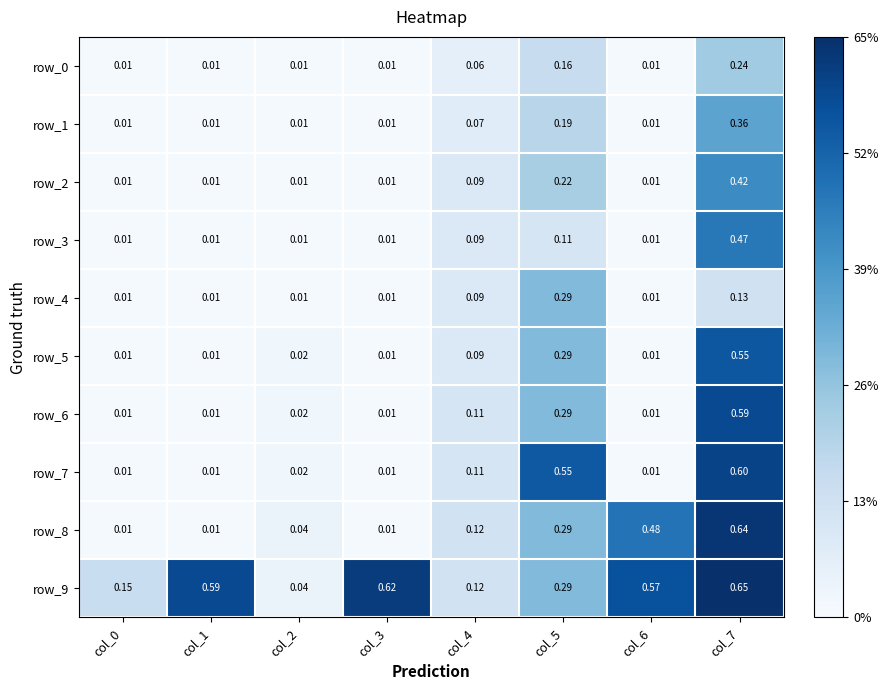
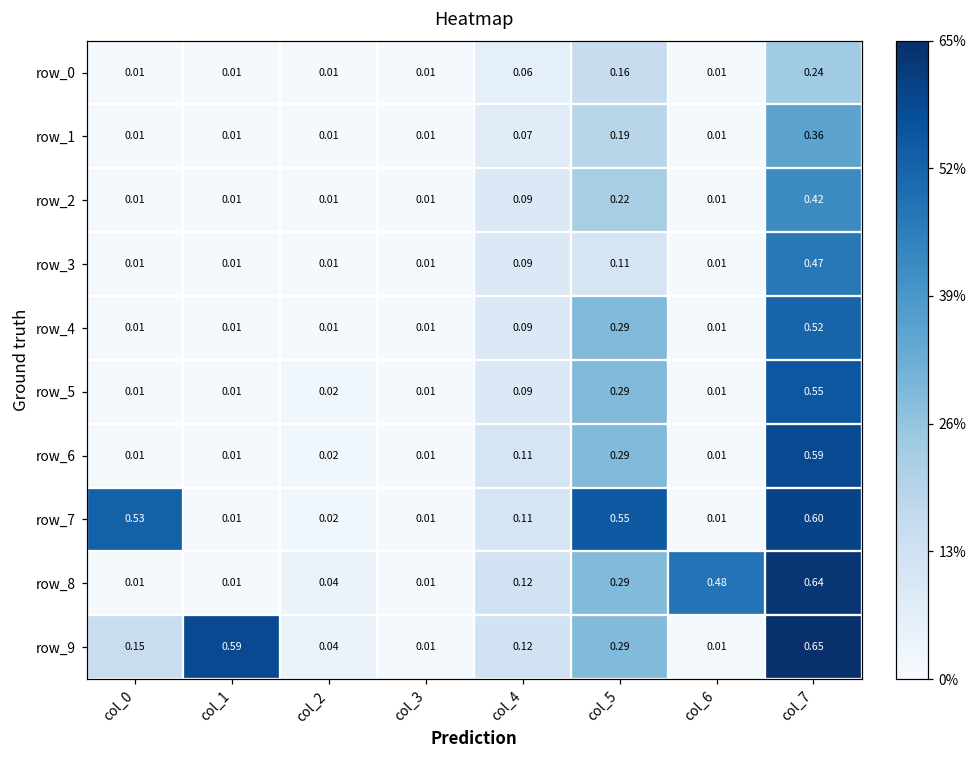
  {
    "row_0": {
      "col_0": 0.01,
      "col_1": 0.01,
      "col_2": 0.01,
      "col_3": 0.01,
      "col_4": 0.06,
      "col_5": 0.16,
      "col_6": 0.01,
      "col_7": 0.24
    },
    "row_1": {
      "col_0": 0.01,
      "col_1": 0.01,
      "col_2": 0.01,
      "col_3": 0.01,
      "col_4": 0.07,
      "col_5": 0.19,
      "col_6": 0.01,
      "col_7": 0.36
    },
    "row_2": {
      "col_0": 0.01,
      "col_1": 0.01,
      "col_2": 0.01,
      "col_3": 0.01,
      "col_4": 0.09,
      "col_5": 0.22,
      "col_6": 0.01,
      "col_7": 0.42
    },
    "row_3": {
      "col_0": 0.01,
      "col_1": 0.01,
      "col_2": 0.01,
      "col_3": 0.01,
      "col_4": 0.09,
      "col_5": 0.11,
      "col_6": 0.01,
      "col_7": 0.47
    },
    "row_4": {
      "col_0": 0.01,
      "col_1": 0.01,
      "col_2": 0.01,
      "col_3": 0.01,
      "col_4": 0.09,
      "col_5": 0.29,
      "col_6": 0.01,
-     "col_7": 0.13
+     "col_7": 0.52
    },
    "row_5": {
      "col_0": 0.01,
      "col_1": 0.01,
      "col_2": 0.02,
      "col_3": 0.01,
      "col_4": 0.09,
      "col_5": 0.29,
      "col_6": 0.01,
      "col_7": 0.55
    },
    "row_6": {
      "col_0": 0.01,
      "col_1": 0.01,
      "col_2": 0.02,
      "col_3": 0.01,
      "col_4": 0.11,
      "col_5": 0.29,
      "col_6": 0.01,
      "col_7": 0.59
    },
    "row_7": {
-     "col_0": 0.01,
+     "col_0": 0.53,
      "col_1": 0.01,
      "col_2": 0.02,
      "col_3": 0.01,
      "col_4": 0.11,
      "col_5": 0.55,
      "col_6": 0.01,
      "col_7": 0.60
    },
    "row_8": {
      "col_0": 0.01,
      "col_1": 0.01,
      "col_2": 0.04,
      "col_3": 0.01,
      "col_4": 0.12,
      "col_5": 0.29,
      "col_6": 0.48,
      "col_7": 0.64
    },
    "row_9": {
      "col_0": 0.15,
      "col_1": 0.59,
      "col_2": 0.04,
-     "col_3": 0.62,
+     "col_3": 0.01,
      "col_4": 0.12,
      "col_5": 0.29,
-     "col_6": 0.57,
+     "col_6": 0.01,
      "col_7": 0.65
    }
  }
